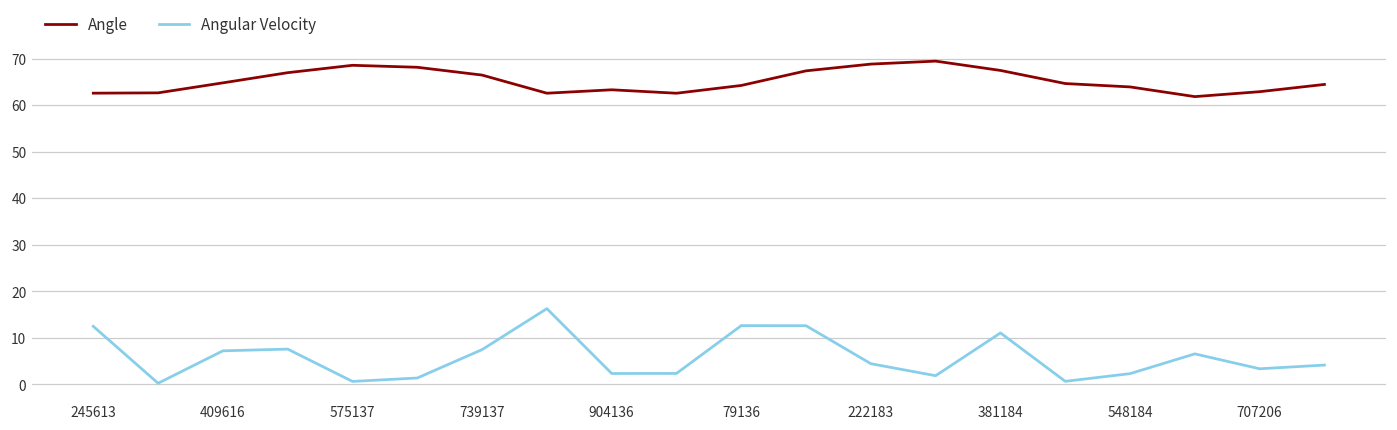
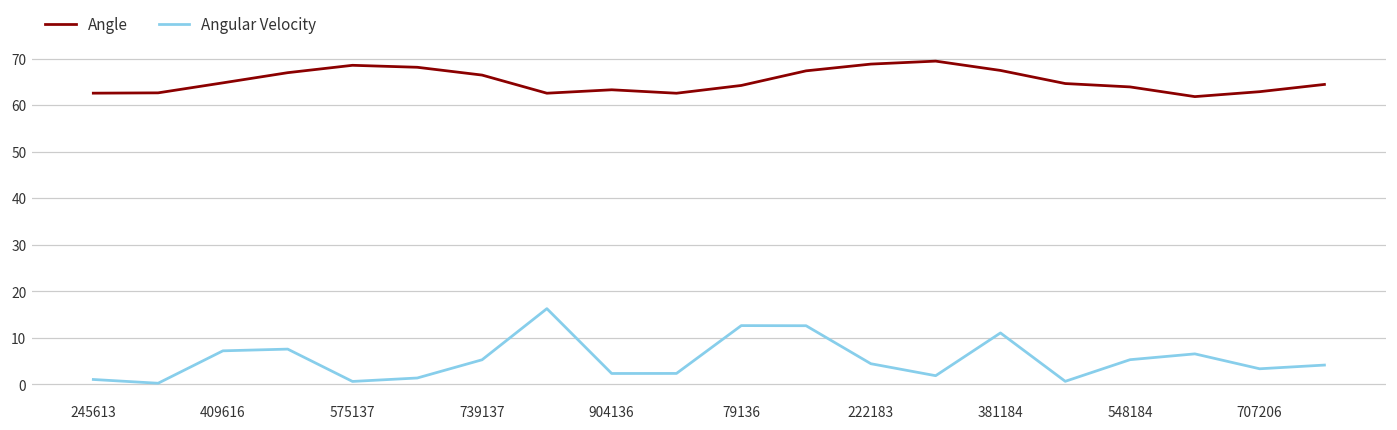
  {
    "Angle": {
      "245613": 63,
      "409616": 65,
      "575137": 69,
      "739137": 66,
      "904136": 63,
      "79136": 64,
      "222183": 69,
      "381184": 67,
      "548184": 64,
      "707206": 63
    },
    "Angular Velocity": {
-     "245613": 12,
+     "245613": 1,
      "409616": 7,
      "575137": 1,
-     "739137": 7,
+     "739137": 5,
      "904136": 2,
      "79136": 13,
      "222183": 4,
      "381184": 11,
-     "548184": 2,
+     "548184": 5,
      "707206": 3
    }
  }
